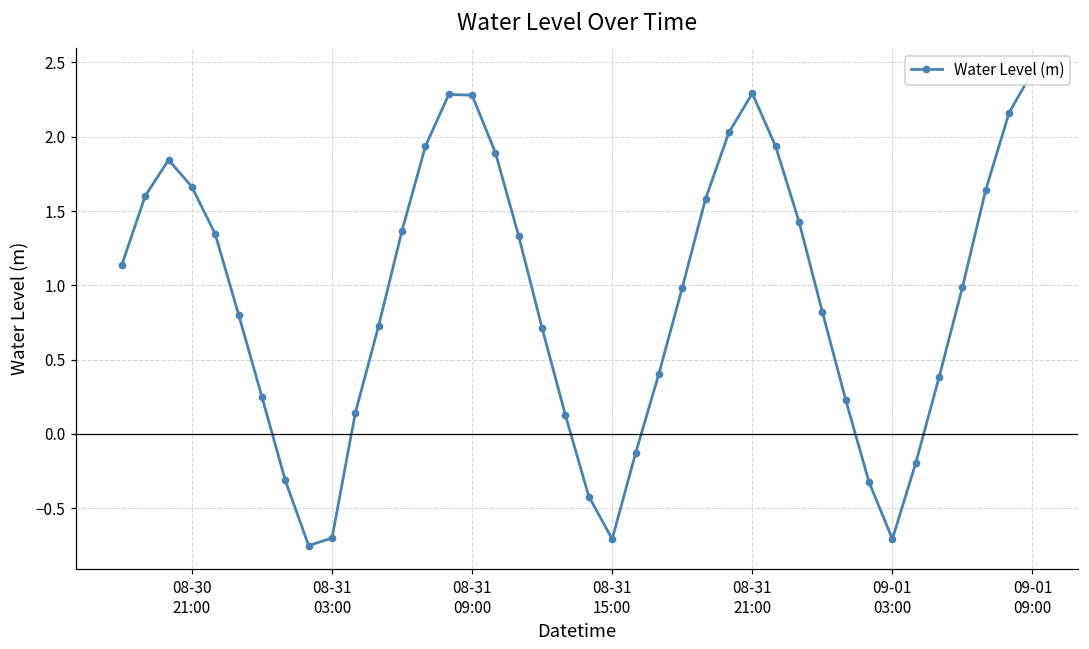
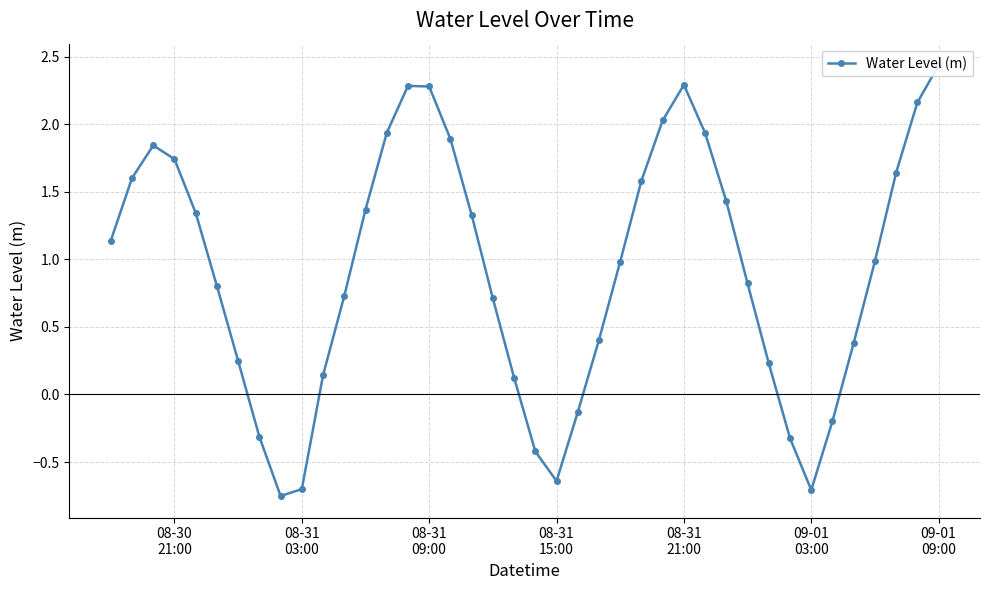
  {
-   "08-30 21:00": 1.66,
+   "08-30 21:00": 1.74,
    "08-31 03:00": -0.70,
    "08-31 09:00": 2.28,
-   "08-31 15:00": -0.71,
+   "08-31 15:00": -0.64,
    "08-31 21:00": 2.29,
    "09-01 03:00": -0.71
  }
